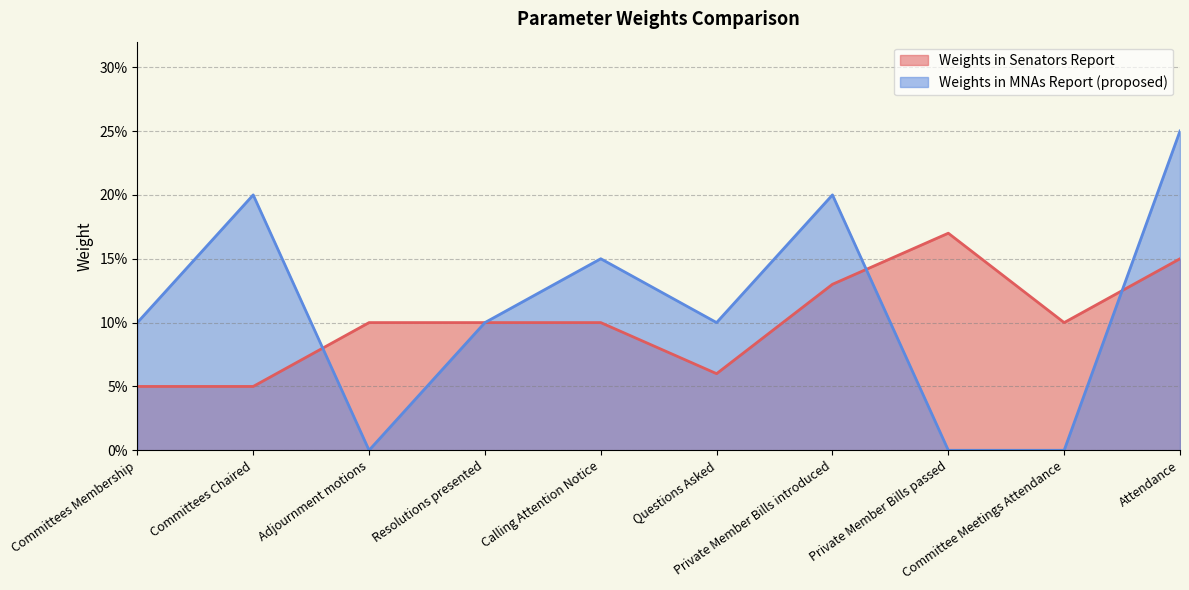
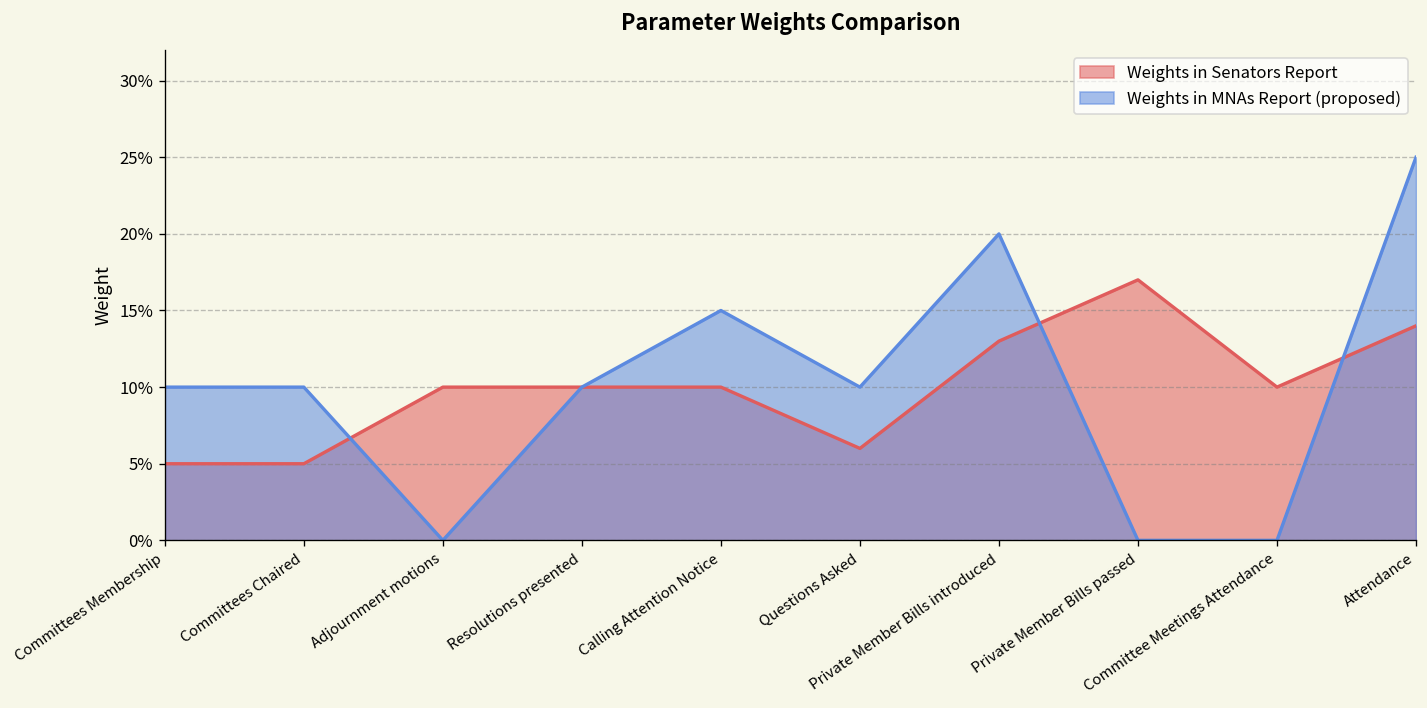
  {
    "Weights in Senators Report": {
      "Committees Membership": "5.0%",
      "Committees Chaired": "5.0%",
      "Adjournment motions": "10.0%",
      "Calling Attention Notice": "10.0%",
      "Questions Asked": "6.0%",
      "Private Member Bills introduced": "13.0%",
      "Private Member Bills passed": "17.0%",
      "Committee Meetings Attendance": "10.0%",
-     "Attendance": "15.0%"
+     "Attendance": "14.0%"
    },
    "Weights in MNAs Report (proposed)": {
      "Committees Membership": "10.0%",
-     "Committees Chaired": "20.0%",
+     "Committees Chaired": "10.0%",
      "Adjournment motions": "0.0%",
      "Calling Attention Notice": "15.0%",
      "Questions Asked": "10.0%",
      "Private Member Bills introduced": "20.0%",
      "Private Member Bills passed": "0.0%",
      "Committee Meetings Attendance": "0.0%",
      "Attendance": "25.0%"
    }
  }
